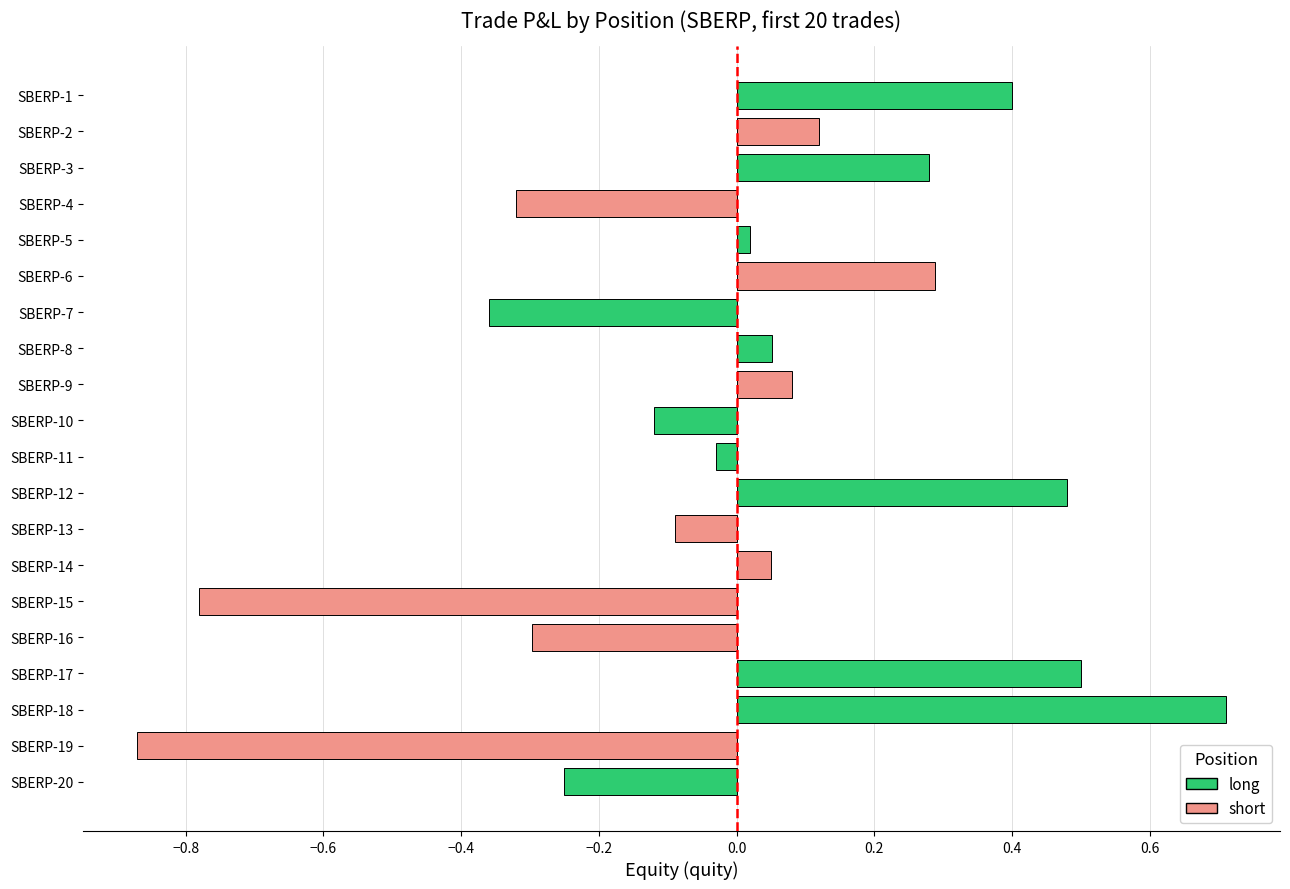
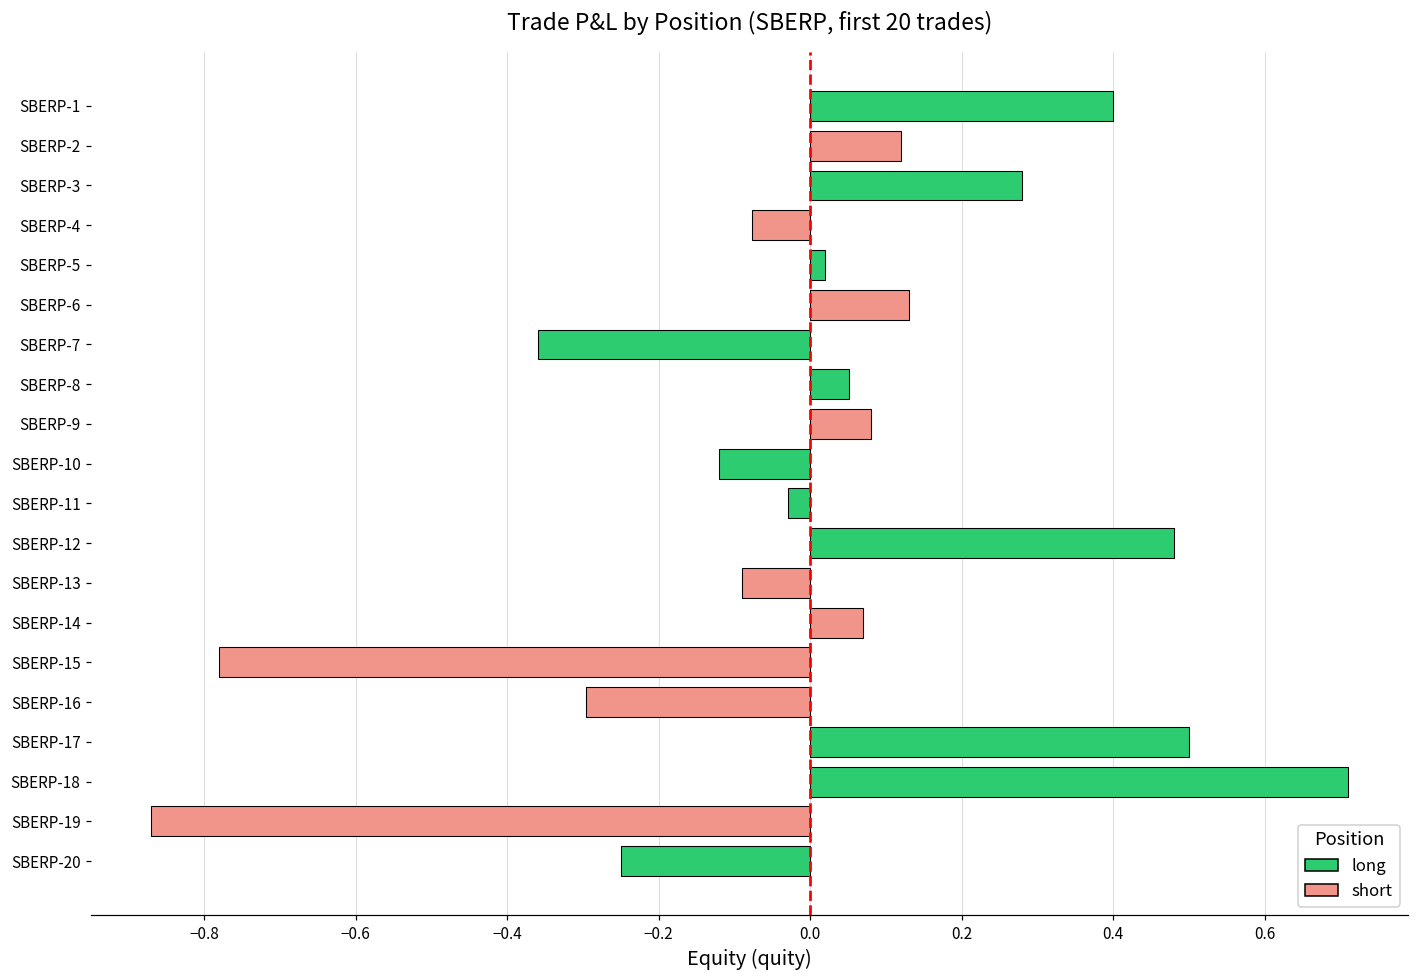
  {
    "SBERP-1": 0.40,
    "SBERP-2": 0.12,
    "SBERP-3": 0.28,
-   "SBERP-4": -0.32,
+   "SBERP-4": -0.08,
    "SBERP-5": 0.02,
-   "SBERP-6": 0.29,
+   "SBERP-6": 0.13,
    "SBERP-7": -0.36,
    "SBERP-8": 0.05,
    "SBERP-9": 0.08,
    "SBERP-10": -0.12,
    "SBERP-11": -0.03,
    "SBERP-12": 0.48,
    "SBERP-13": -0.09,
-   "SBERP-14": 0.05,
+   "SBERP-14": 0.07,
    "SBERP-15": -0.78,
    "SBERP-16": -0.30,
    "SBERP-17": 0.50,
    "SBERP-18": 0.71,
    "SBERP-19": -0.87,
    "SBERP-20": -0.25
  }
